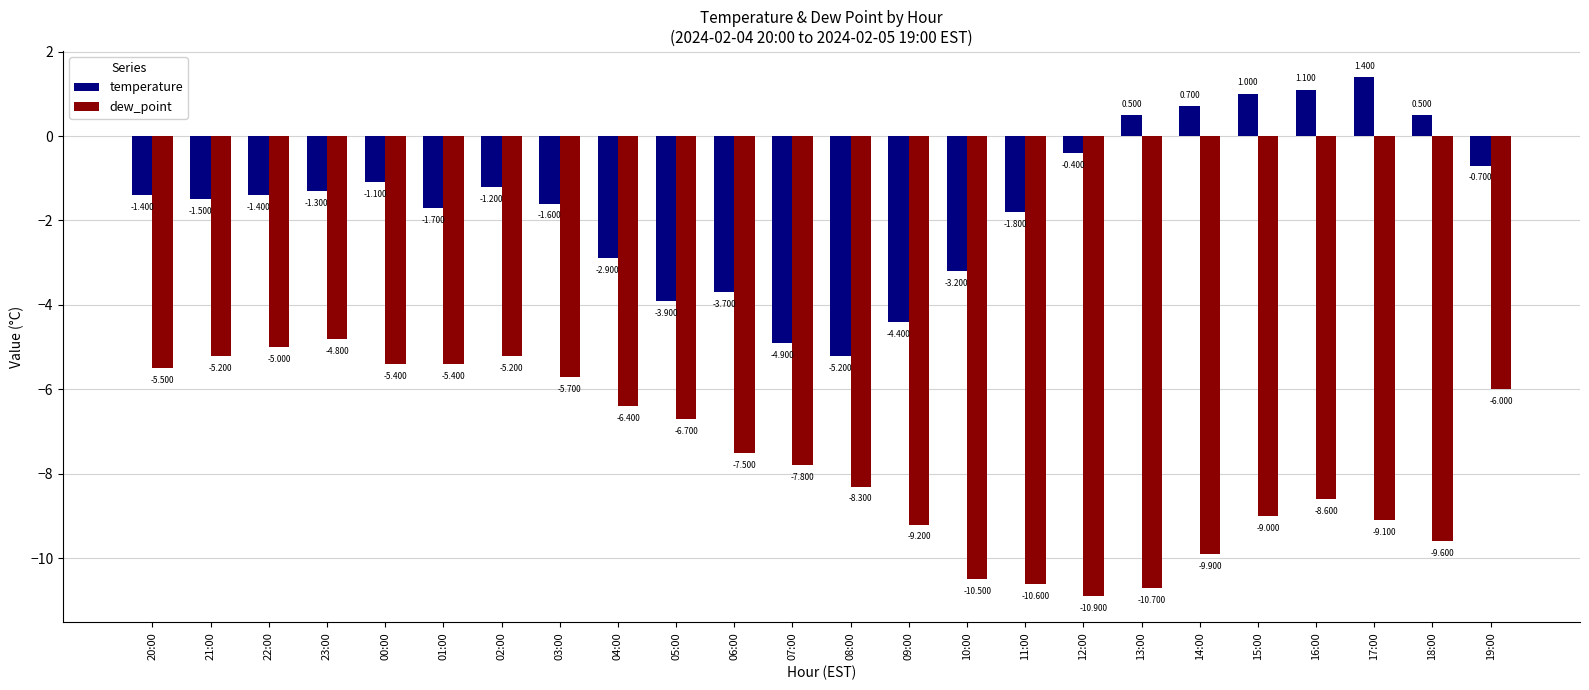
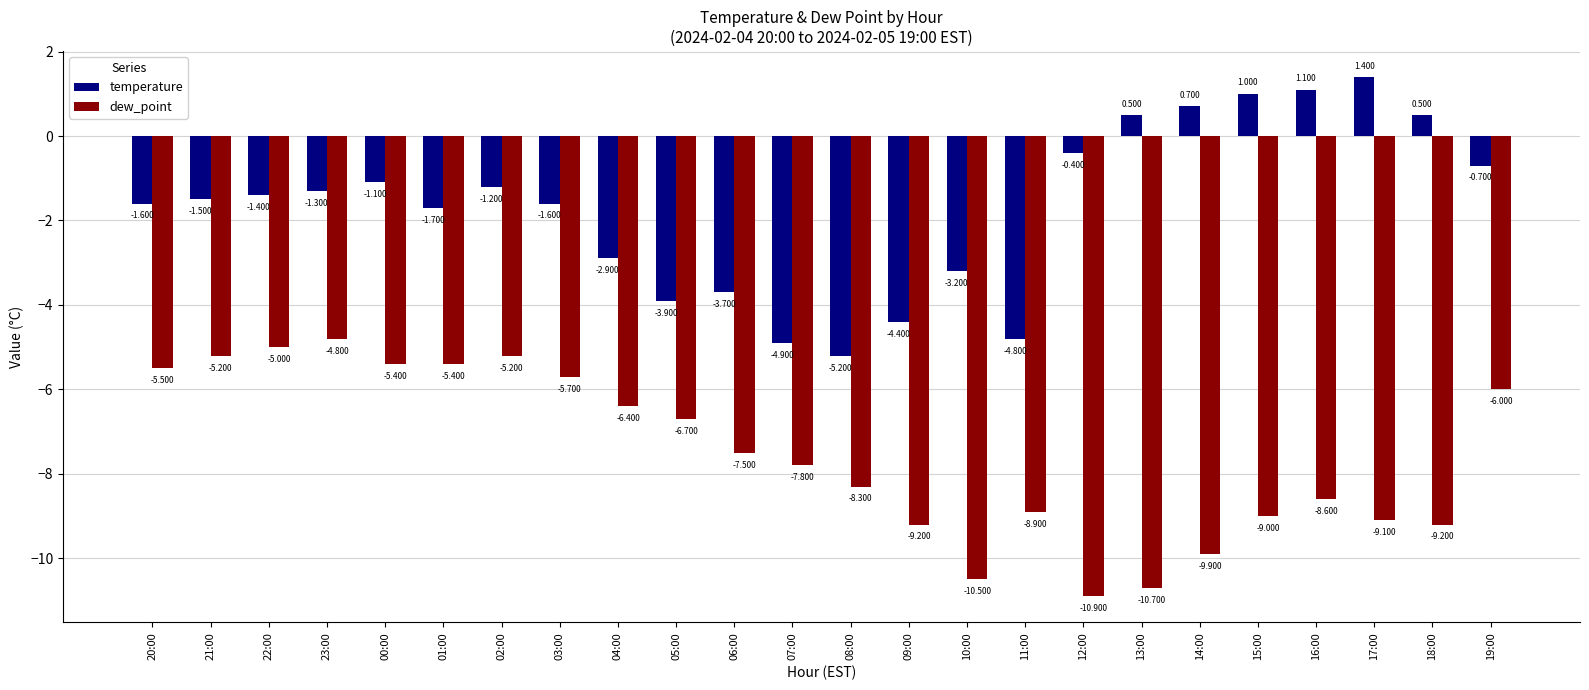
  {
    "temperature": {
-     "20:00": -1.400,
+     "20:00": -1.600,
      "21:00": -1.500,
      "22:00": -1.400,
      "23:00": -1.300,
      "00:00": -1.100,
      "01:00": -1.700,
      "02:00": -1.200,
      "03:00": -1.600,
      "04:00": -2.900,
      "05:00": -3.900,
      "06:00": -3.700,
      "07:00": -4.900,
      "08:00": -5.200,
      "09:00": -4.400,
      "10:00": -3.200,
-     "11:00": -1.800,
+     "11:00": -4.800,
      "12:00": -0.400,
      "13:00": 0.500,
      "14:00": 0.700,
      "15:00": 1.000,
      "16:00": 1.100,
      "17:00": 1.400,
      "18:00": 0.500,
      "19:00": -0.700
    },
    "dew_point": {
      "20:00": -5.500,
      "21:00": -5.200,
      "22:00": -5.000,
      "23:00": -4.800,
      "00:00": -5.400,
      "01:00": -5.400,
      "02:00": -5.200,
      "03:00": -5.700,
      "04:00": -6.400,
      "05:00": -6.700,
      "06:00": -7.500,
      "07:00": -7.800,
      "08:00": -8.300,
      "09:00": -9.200,
      "10:00": -10.500,
-     "11:00": -10.600,
+     "11:00": -8.900,
      "12:00": -10.900,
      "13:00": -10.700,
      "14:00": -9.900,
      "15:00": -9.000,
      "16:00": -8.600,
      "17:00": -9.100,
-     "18:00": -9.600,
+     "18:00": -9.200,
      "19:00": -6.000
    }
  }
